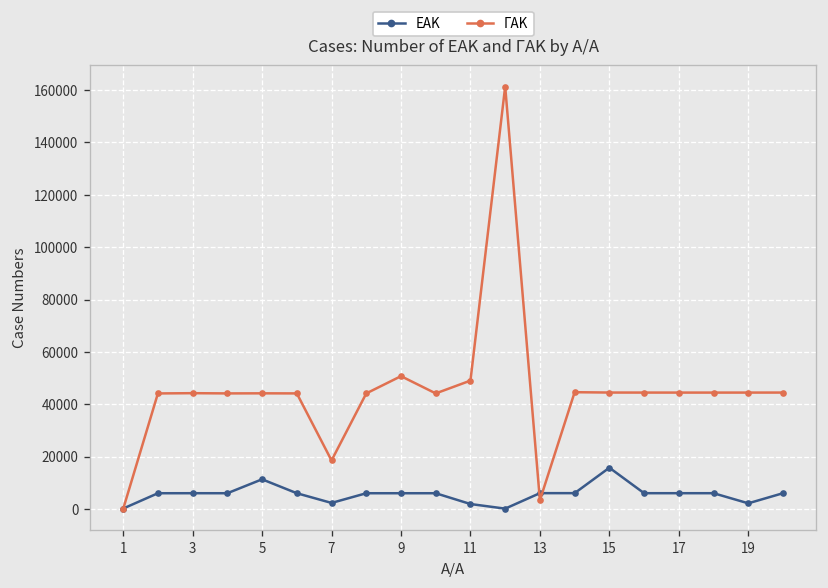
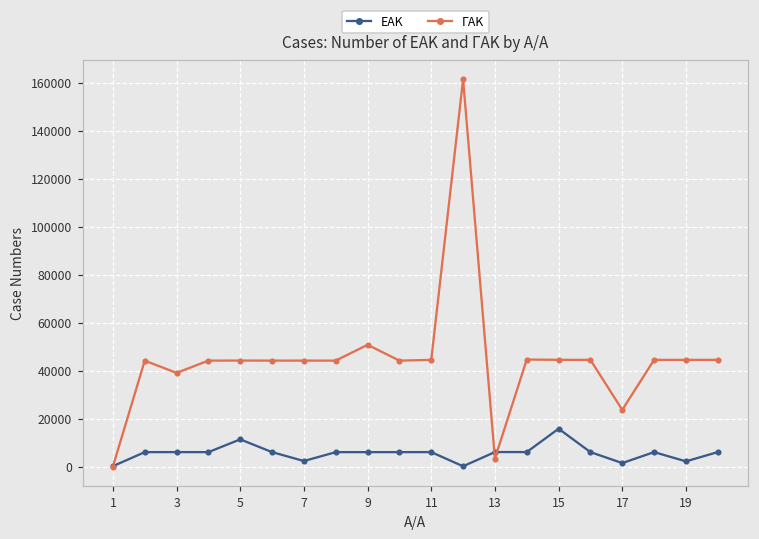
  {
    "ΕΑΚ": {
      "3": 6000,
      "5": 11000,
      "7": 2000,
      "9": 6000,
-     "11": 2000,
+     "11": 6000,
      "13": 6000,
      "15": 16000,
-     "17": 6000,
+     "17": 1000,
      "19": 2000
    },
    "ΓΑΚ": {
-     "3": 44000,
+     "3": 39000,
      "5": 44000,
-     "7": 19000,
+     "7": 44000,
      "9": 51000,
-     "11": 49000,
+     "11": 44000,
      "13": 3000,
      "15": 44000,
-     "17": 44000,
+     "17": 24000,
      "19": 44000
    }
  }
